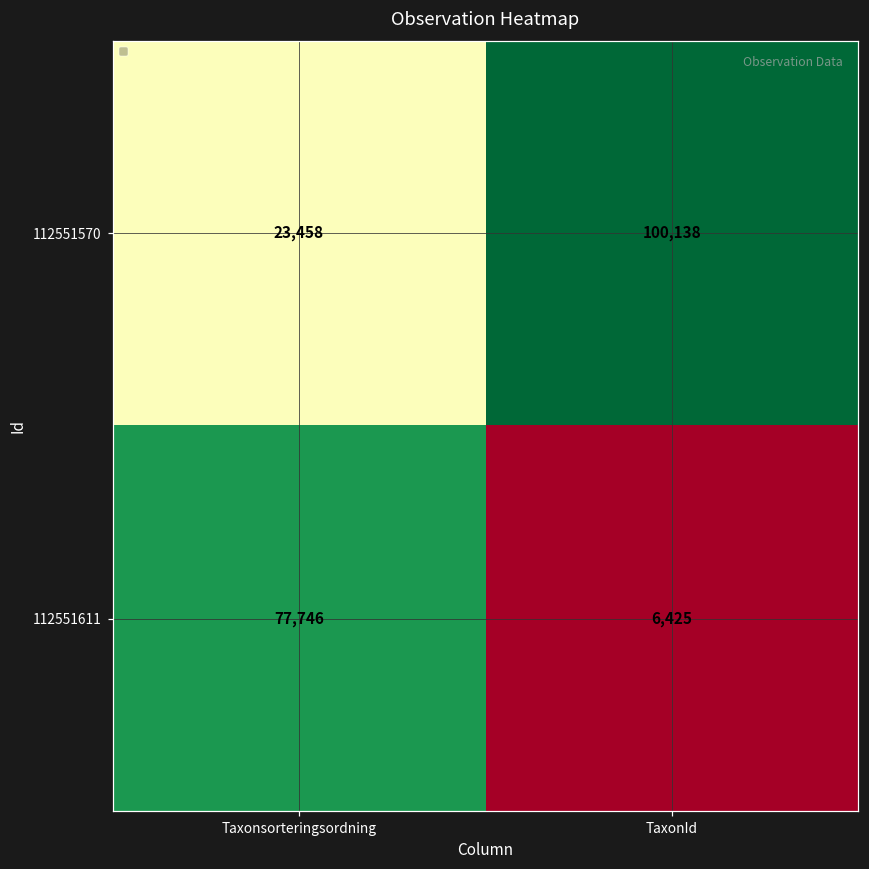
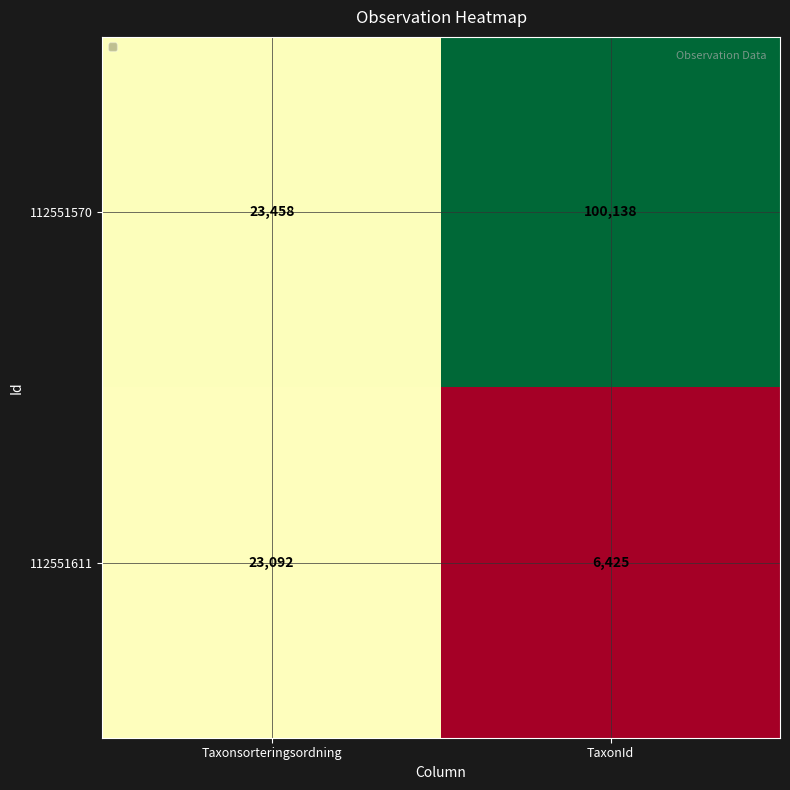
  {
    "112551570": {
      "Taxonsorteringsordning": "23,458"
    },
    "112551611": {
-     "Taxonsorteringsordning": "77,746",
+     "Taxonsorteringsordning": "23,092",
      "TaxonId": "6,425"
    }
  }
